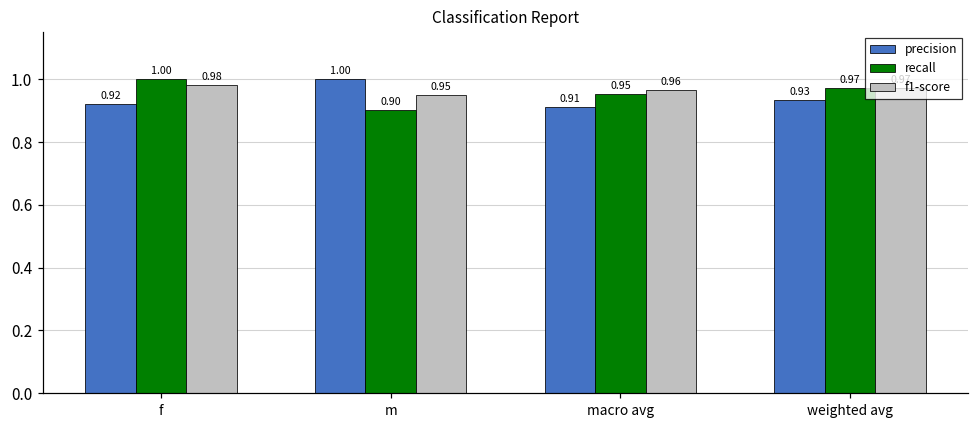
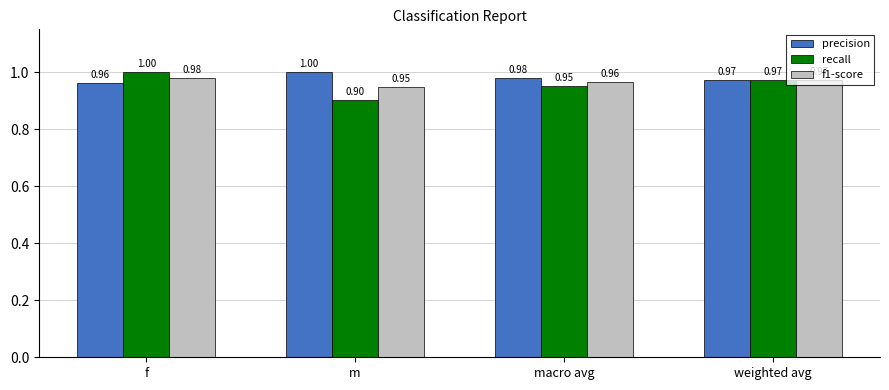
  {
    "precision": {
-     "f": 0.92,
+     "f": 0.96,
      "m": 1.00,
-     "macro avg": 0.91,
-     "weighted avg": 0.93
+     "macro avg": 0.98,
+     "weighted avg": 0.97
    },
    "recall": {
      "f": 1.00,
      "m": 0.90,
      "macro avg": 0.95,
      "weighted avg": 0.97
    },
    "f1-score": {
      "f": 0.98,
      "m": 0.95,
      "macro avg": 0.96
    }
  }
